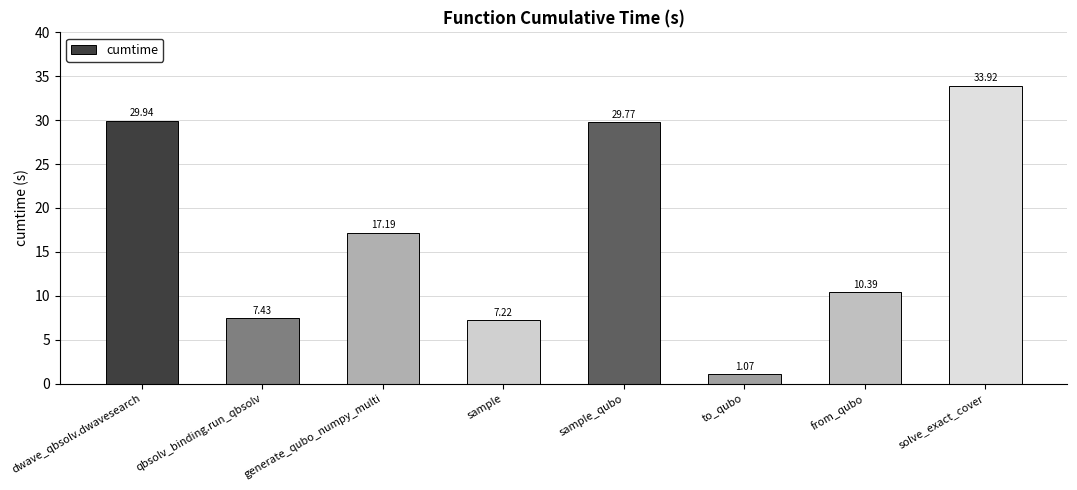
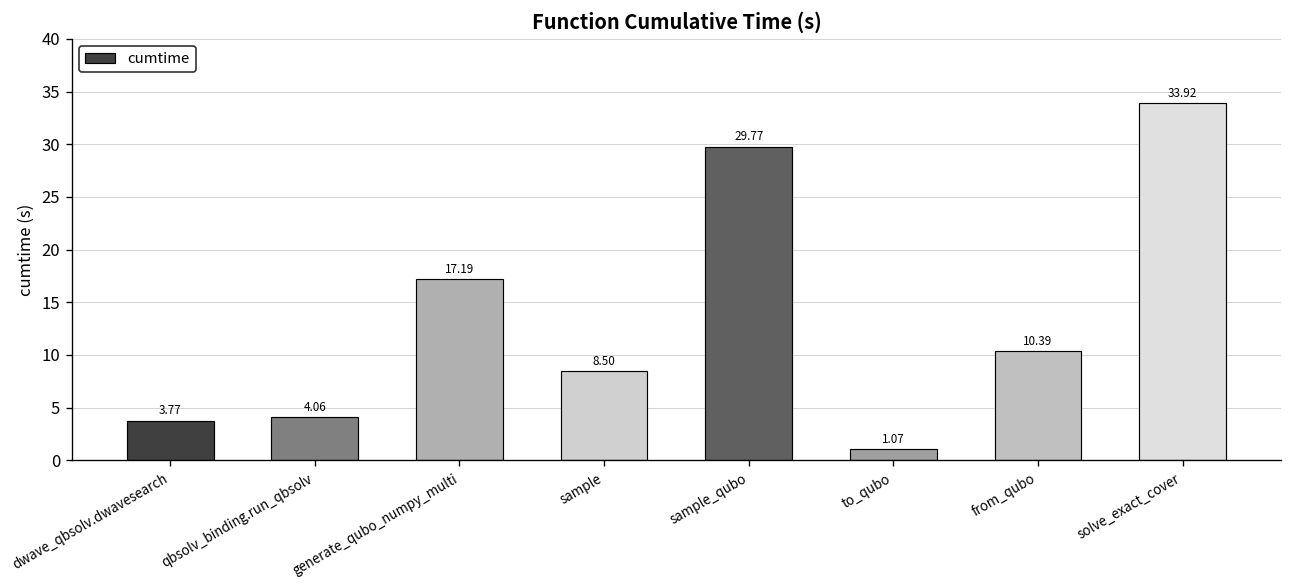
  {
-   "dwave_qbsolv.dwavesearch": 29.94,
-   "qbsolv_binding.run_qbsolv": 7.43,
+   "dwave_qbsolv.dwavesearch": 3.77,
+   "qbsolv_binding.run_qbsolv": 4.06,
    "generate_qubo_numpy_multi": 17.19,
-   "sample": 7.22,
+   "sample": 8.50,
    "sample_qubo": 29.77,
    "to_qubo": 1.07,
    "from_qubo": 10.39,
    "solve_exact_cover": 33.92
  }
